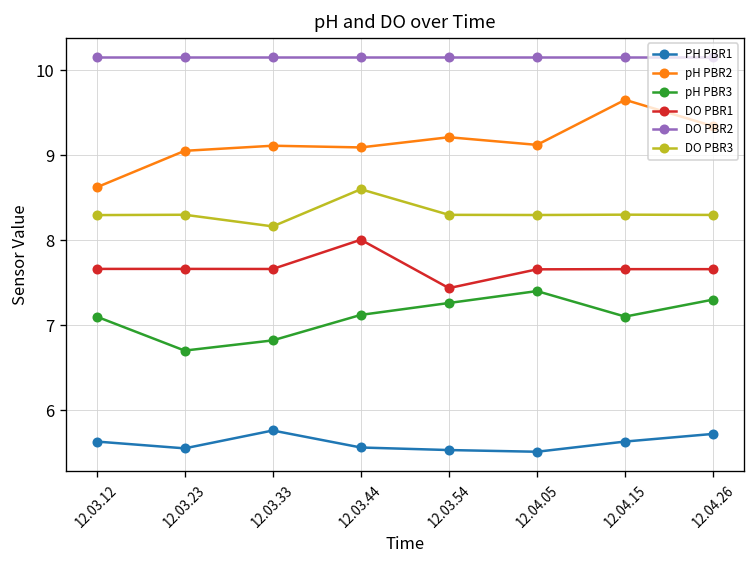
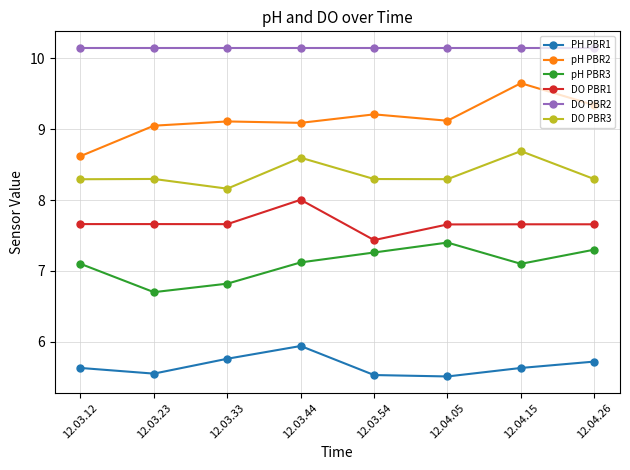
  {
    "PH PBR1": {
      "12.03.12": 5.6,
      "12.03.23": 5.6,
      "12.03.33": 5.8,
-     "12.03.44": 5.6,
+     "12.03.44": 5.9,
      "12.03.54": 5.5,
      "12.04.05": 5.5,
      "12.04.15": 5.6,
      "12.04.26": 5.7
    },
    "pH PBR2": {
      "12.03.12": 8.6,
      "12.03.23": 9.1,
      "12.03.33": 9.1,
      "12.03.44": 9.1,
      "12.03.54": 9.2,
      "12.04.05": 9.1,
      "12.04.15": 9.7
    },
    "pH PBR3": {
      "12.03.12": 7.1,
      "12.03.23": 6.7,
      "12.03.33": 6.8,
      "12.03.44": 7.1,
      "12.03.54": 7.3,
      "12.04.05": 7.4,
      "12.04.15": 7.1,
      "12.04.26": 7.3
    },
    "DO PBR1": {
      "12.03.12": 7.7,
      "12.03.23": 7.7,
      "12.03.33": 7.7,
      "12.03.44": 8.0,
      "12.03.54": 7.4,
      "12.04.05": 7.7,
      "12.04.15": 7.7,
      "12.04.26": 7.7
    },
    "DO PBR2": {
      "12.03.12": 10.2,
      "12.03.23": 10.2,
      "12.03.33": 10.2,
      "12.03.44": 10.2,
      "12.03.54": 10.2,
      "12.04.05": 10.2,
      "12.04.15": 10.2
    },
    "DO PBR3": {
      "12.03.12": 8.3,
      "12.03.23": 8.3,
      "12.03.33": 8.2,
      "12.03.44": 8.6,
      "12.03.54": 8.3,
      "12.04.05": 8.3,
-     "12.04.15": 8.3,
+     "12.04.15": 8.7,
      "12.04.26": 8.3
    }
  }
